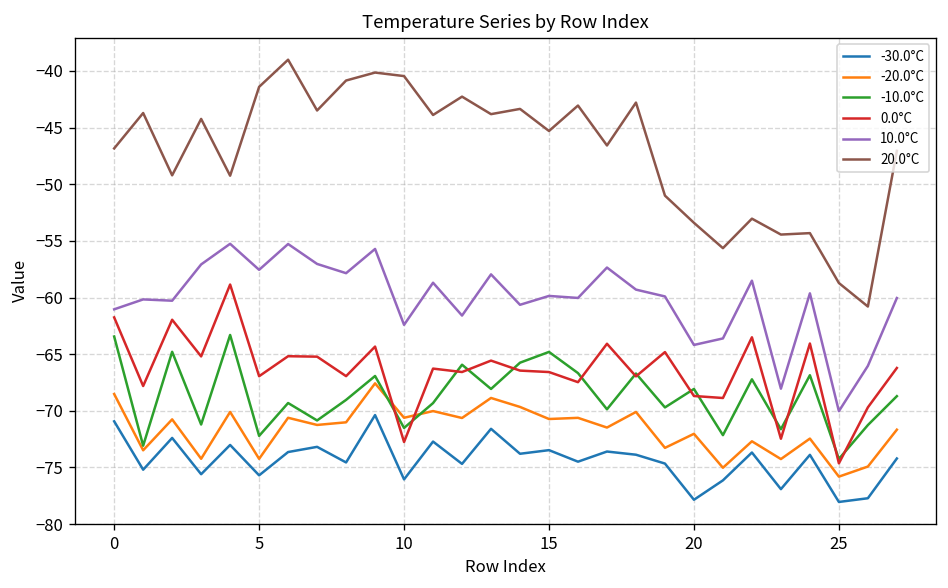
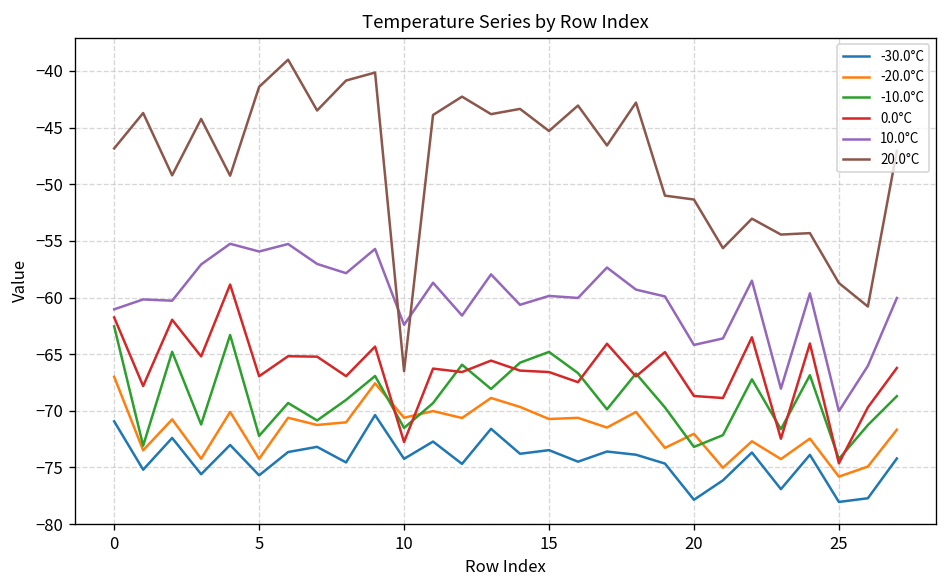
  {
    "-30.0°C": {
      "0": -71,
      "5": -76,
-     "10": -76,
+     "10": -74,
      "15": -73,
      "20": -78,
      "25": -78
    },
    "-20.0°C": {
-     "0": -69,
+     "0": -67,
      "5": -74,
      "10": -71,
      "15": -71,
      "20": -72,
      "25": -76
    },
    "-10.0°C": {
-     "0": -63.4,
+     "0": -62.5,
      "5": -72,
      "10": -72,
      "15": -65,
-     "20": -68,
+     "20": -73,
      "25": -74
    },
    "0.0°C": {
      "0": -62,
      "5": -67,
      "10": -73,
      "15": -67,
      "20": -69,
      "25": -75
    },
    "10.0°C": {
      "0": -61,
-     "5": -58,
+     "5": -56,
      "10": -62,
      "15": -60,
      "20": -64,
      "25": -70
    },
    "20.0°C": {
      "0": -47,
      "5": -41,
-     "10": -40,
+     "10": -66,
      "15": -45,
-     "20": -53,
+     "20": -51,
      "25": -59
    }
  }
